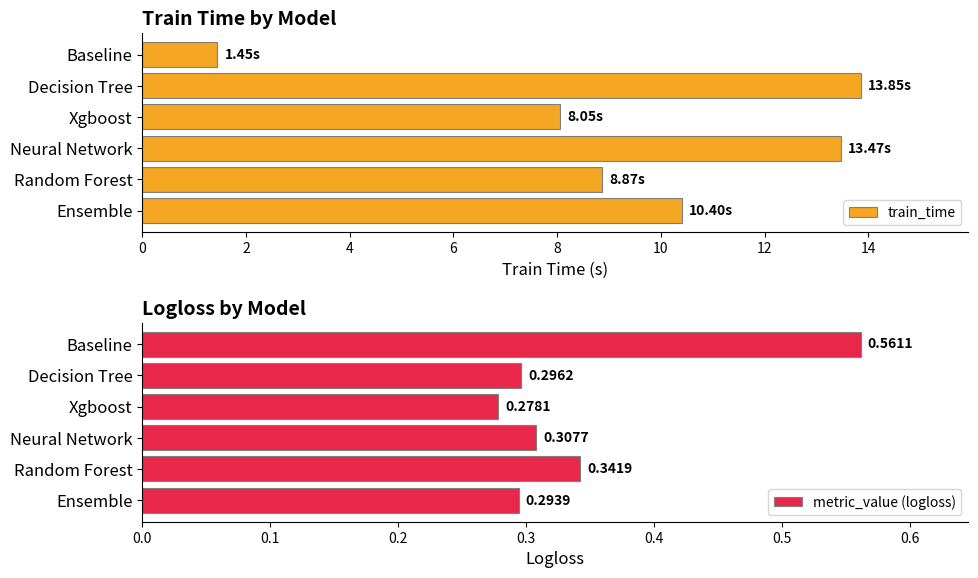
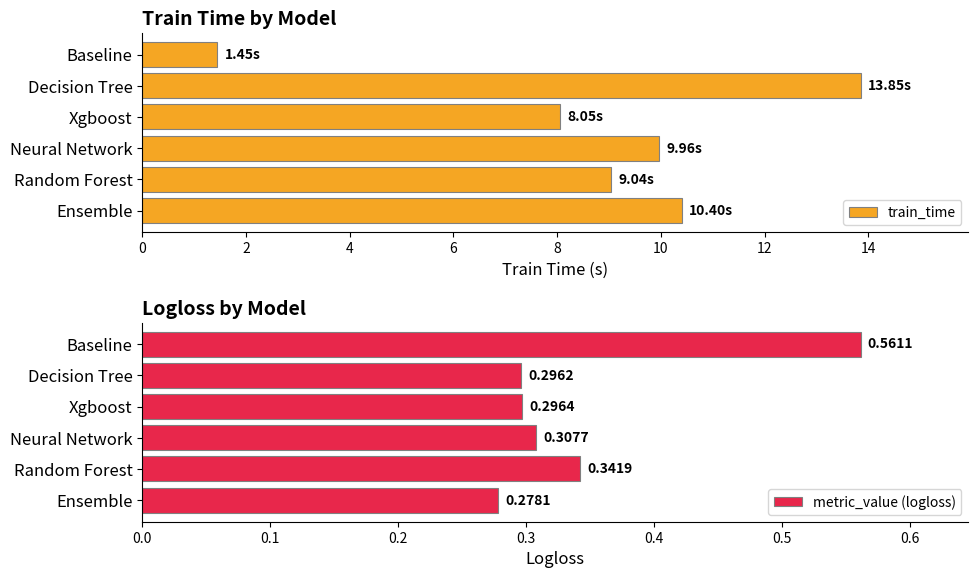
  {
    "Train Time by Model": {
      "Baseline": "1.45s",
      "Decision Tree": "13.85s",
      "Xgboost": "8.05s",
-     "Neural Network": "13.47s",
-     "Random Forest": "8.87s",
+     "Neural Network": "9.96s",
+     "Random Forest": "9.04s",
      "Ensemble": "10.40s"
    },
    "Logloss by Model": {
      "Baseline": "0.5611",
      "Decision Tree": "0.2962",
-     "Xgboost": "0.2781",
+     "Xgboost": "0.2964",
      "Neural Network": "0.3077",
      "Random Forest": "0.3419",
-     "Ensemble": "0.2939"
+     "Ensemble": "0.2781"
    }
  }
